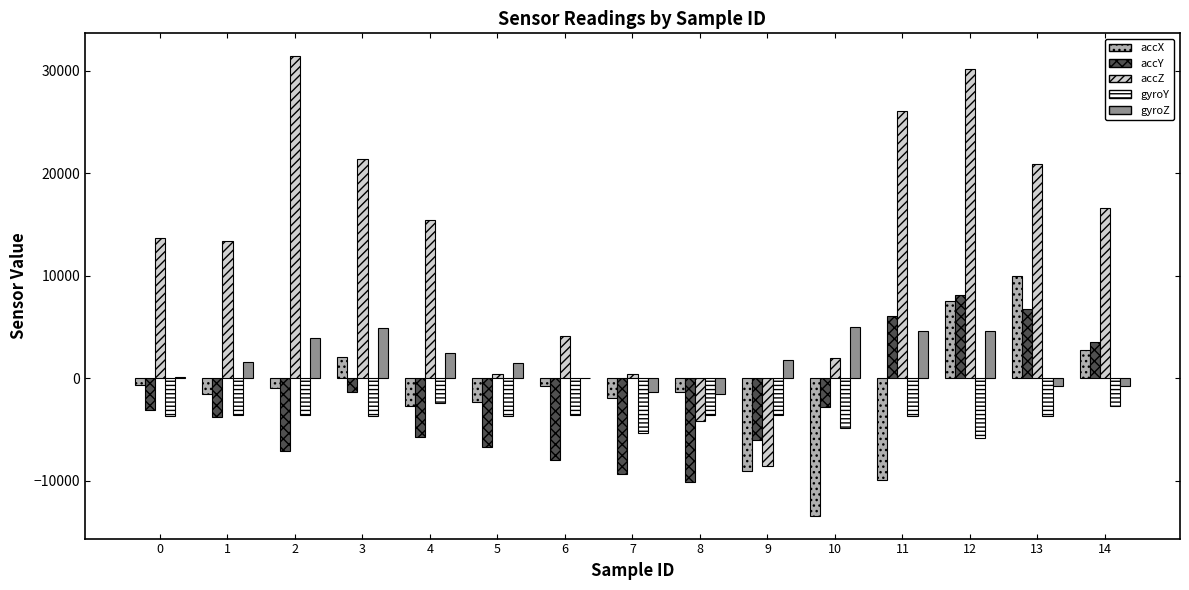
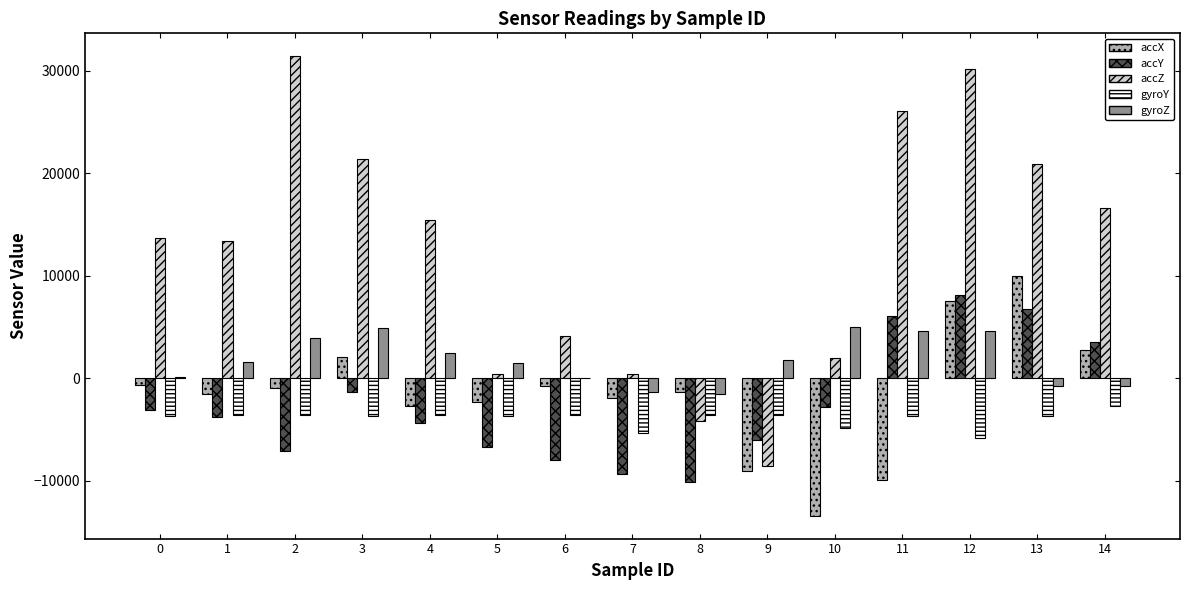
  {
    "accY": {
      "0": -3100,
      "1": -3800,
      "2": -7100,
      "3": -1400,
-     "4": -5700,
+     "4": -4400,
      "5": -6700,
      "6": -7900,
      "7": -9400,
      "8": -10100,
      "9": -6000,
      "10": -2800,
      "11": 6000,
      "12": 8100,
      "13": 6800,
      "14": 3500
    },
    "gyroY": {
      "0": -3600,
      "1": -3600,
      "2": -3600,
      "3": -3600,
-     "4": -2500,
+     "4": -3600,
      "5": -3600,
      "6": -3600,
      "7": -5400,
      "8": -3600,
      "9": -3600,
      "10": -4800,
      "11": -3700,
      "12": -5900,
      "13": -3600,
      "14": -2700
    }
  }
